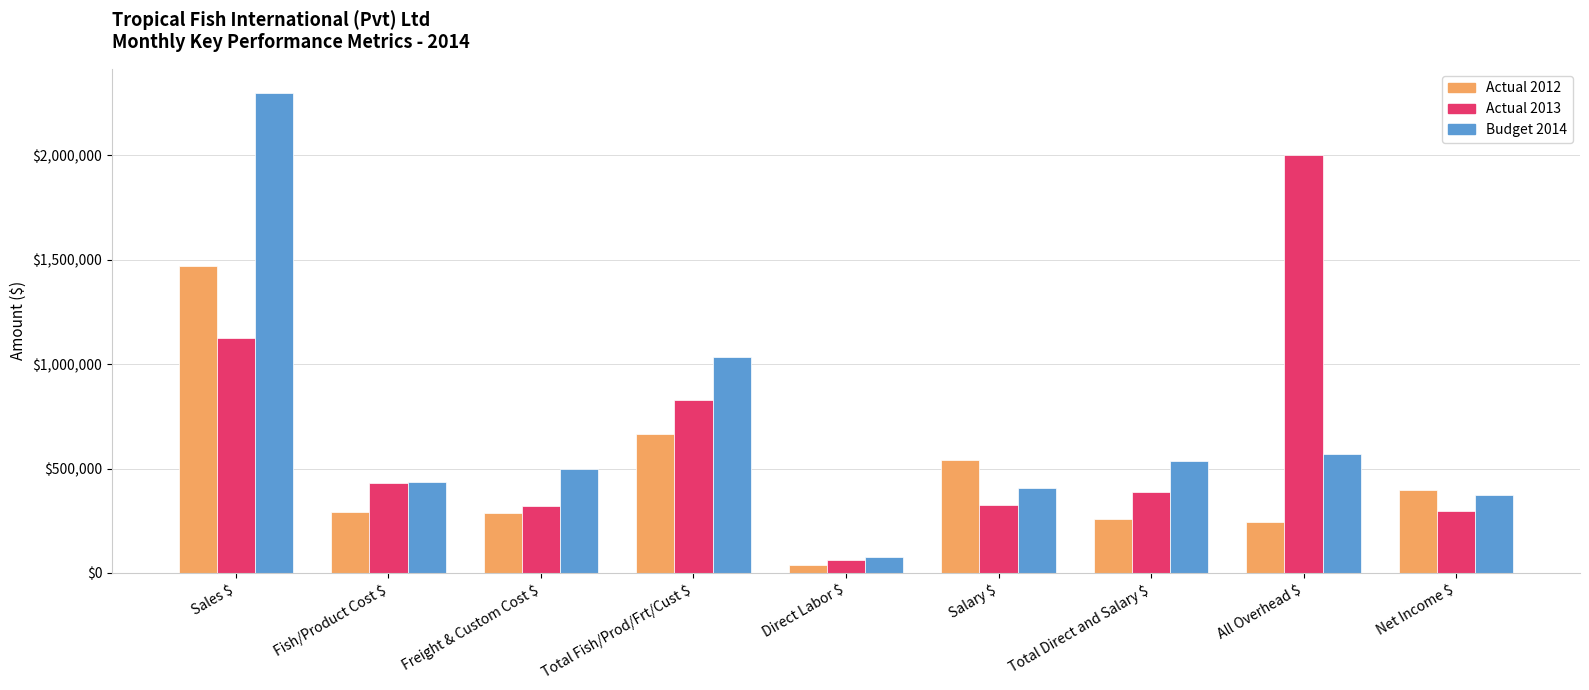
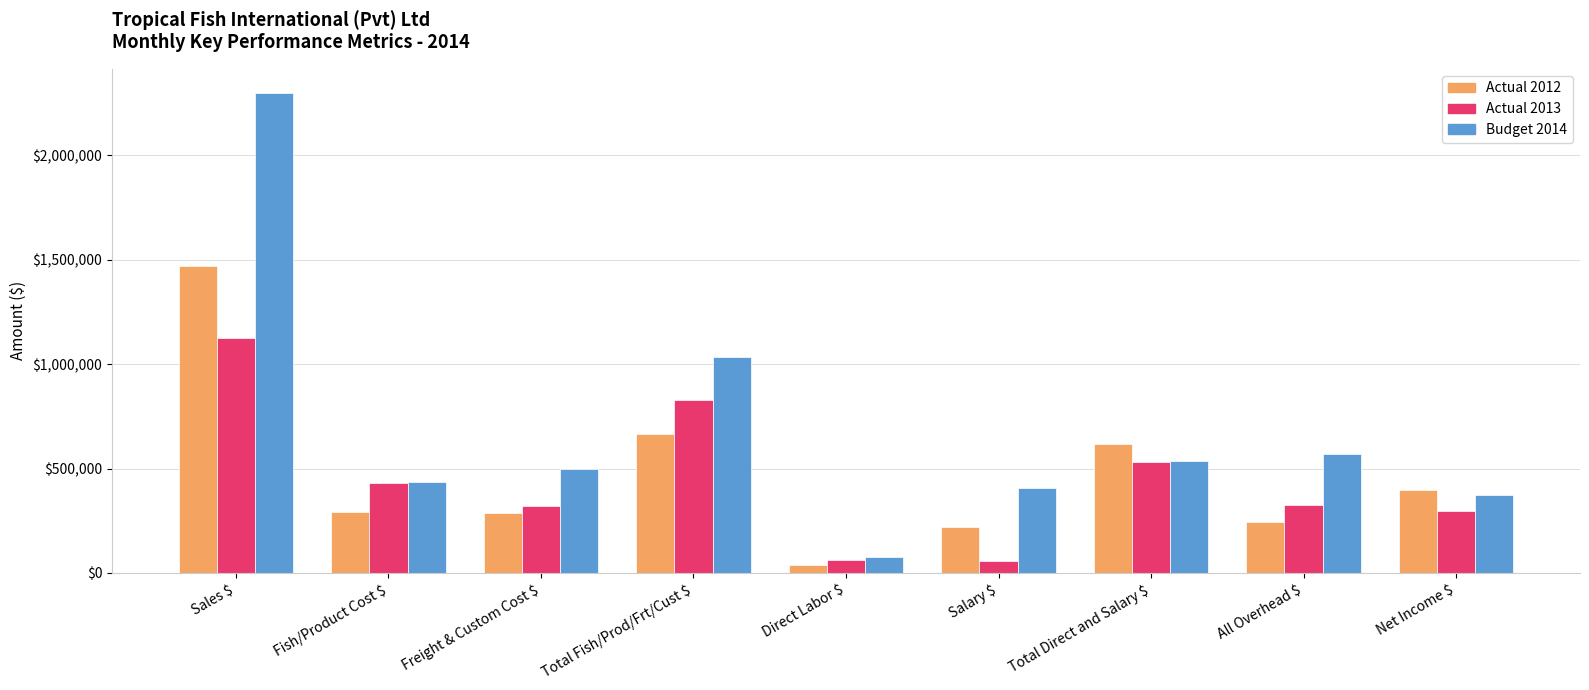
  {
    "Actual 2012": {
      "Sales $": "$1,470,000",
      "Fish/Product Cost $": "$290,000",
      "Freight & Custom Cost $": "$290,000",
      "Total Fish/Prod/Frt/Cust $": "$670,000",
      "Direct Labor $": "$40,000",
-     "Salary $": "$540,000",
-     "Total Direct and Salary $": "$260,000",
+     "Salary $": "$220,000",
+     "Total Direct and Salary $": "$620,000",
      "All Overhead $": "$240,000",
      "Net Income $": "$400,000"
    },
    "Actual 2013": {
      "Sales $": "$1,130,000",
      "Fish/Product Cost $": "$430,000",
      "Freight & Custom Cost $": "$320,000",
      "Total Fish/Prod/Frt/Cust $": "$830,000",
      "Direct Labor $": "$60,000",
-     "Salary $": "$330,000",
-     "Total Direct and Salary $": "$390,000",
-     "All Overhead $": "$2,000,000",
+     "Salary $": "$60,000",
+     "Total Direct and Salary $": "$530,000",
+     "All Overhead $": "$330,000",
      "Net Income $": "$300,000"
    },
    "Budget 2014": {
      "Sales $": "$2,300,000",
      "Fish/Product Cost $": "$440,000",
      "Freight & Custom Cost $": "$500,000",
      "Total Fish/Prod/Frt/Cust $": "$1,030,000",
      "Direct Labor $": "$80,000",
      "Salary $": "$410,000",
      "Total Direct and Salary $": "$530,000",
      "All Overhead $": "$570,000",
      "Net Income $": "$370,000"
    }
  }
